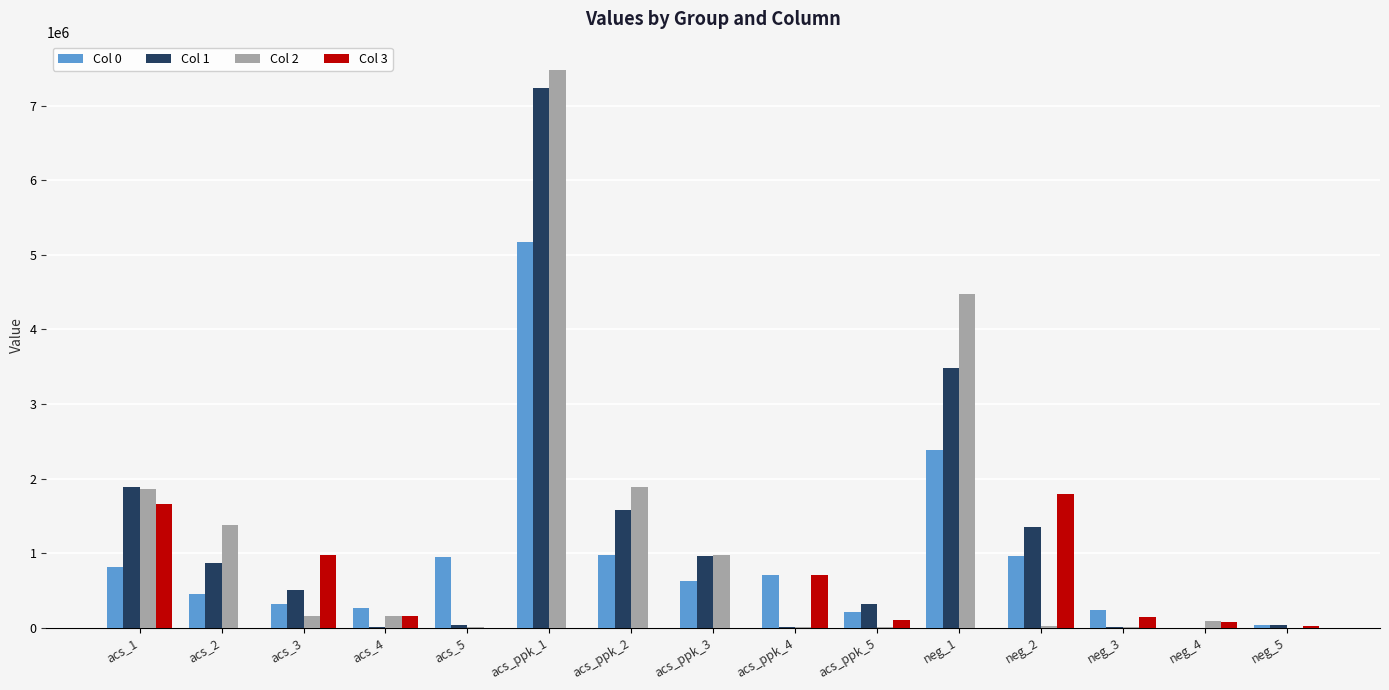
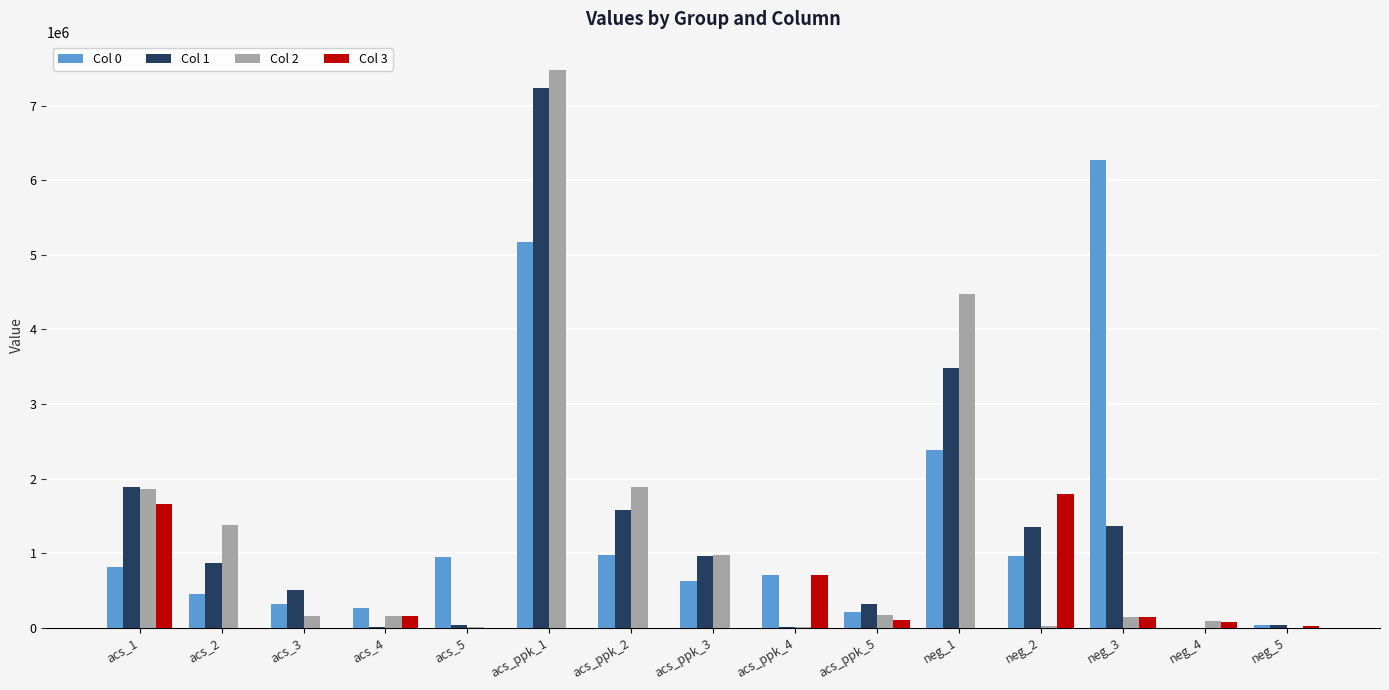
  {
    "Col 0": {
      "acs_1": 800000,
      "acs_2": 400000,
      "acs_3": 300000,
      "acs_4": 300000,
      "acs_5": 1000000,
      "acs_ppk_1": 5200000,
      "acs_ppk_2": 1000000,
      "acs_ppk_3": 600000,
      "acs_ppk_4": 700000,
      "acs_ppk_5": 200000,
      "neg_1": 2400000,
      "neg_2": 1000000,
-     "neg_3": 200000,
+     "neg_3": 6300000,
      "neg_5": 0
    },
    "Col 1": {
      "acs_1": 1900000,
      "acs_2": 900000,
      "acs_3": 500000,
      "acs_5": 0,
      "acs_ppk_1": 7200000,
      "acs_ppk_2": 1600000,
      "acs_ppk_3": 1000000,
      "acs_ppk_5": 300000,
      "neg_1": 3500000,
      "neg_2": 1400000,
-     "neg_3": 0
+     "neg_3": 1400000
    },
    "Col 2": {
      "acs_1": 1900000,
      "acs_2": 1400000,
      "acs_3": 200000,
      "acs_4": 200000,
      "acs_ppk_1": 7500000,
      "acs_ppk_2": 1900000,
      "acs_ppk_3": 1000000,
-     "acs_ppk_5": 0,
+     "acs_ppk_5": 200000,
      "neg_1": 4500000,
-     "neg_3": 0,
+     "neg_3": 100000,
      "neg_4": 100000
    },
    "Col 3": {
      "acs_1": 1700000,
      "acs_2": 0,
-     "acs_3": 1000000,
+     "acs_3": 0,
      "acs_4": 200000,
      "acs_5": 0,
      "acs_ppk_1": 0,
      "acs_ppk_2": 0,
      "acs_ppk_3": 0,
      "acs_ppk_4": 700000,
      "acs_ppk_5": 100000,
      "neg_1": 0,
      "neg_2": 1800000,
      "neg_3": 100000,
      "neg_4": 100000
    }
  }
